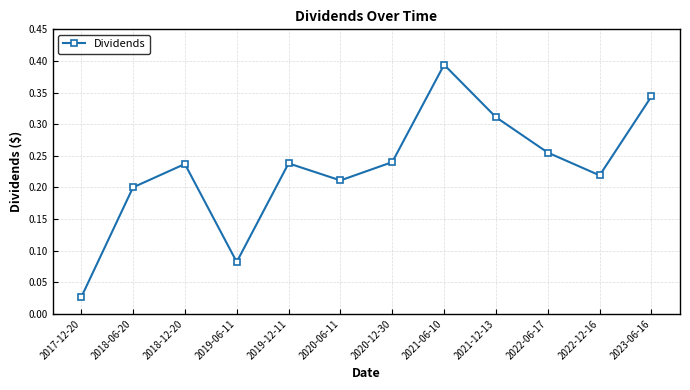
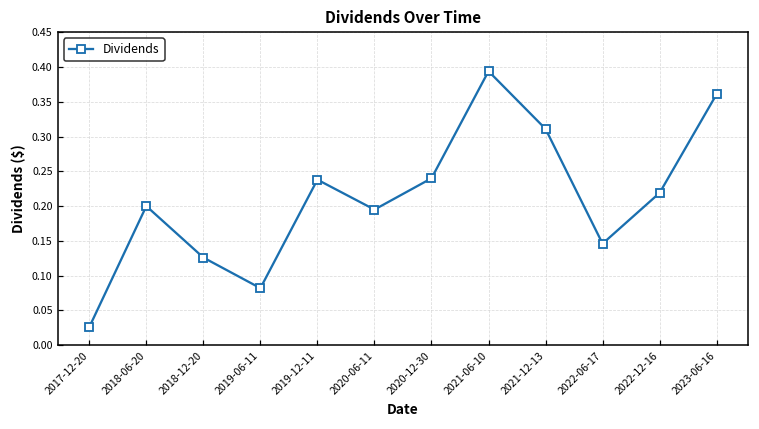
  {
    "2017-12-20": 0.03,
    "2018-06-20": 0.20,
-   "2018-12-20": 0.24,
+   "2018-12-20": 0.13,
    "2019-06-11": 0.08,
    "2019-12-11": 0.24,
-   "2020-06-11": 0.21,
+   "2020-06-11": 0.20,
    "2020-12-30": 0.24,
    "2021-06-10": 0.39,
    "2021-12-13": 0.31,
-   "2022-06-17": 0.26,
+   "2022-06-17": 0.15,
    "2022-12-16": 0.22,
-   "2023-06-16": 0.34
+   "2023-06-16": 0.36
  }
